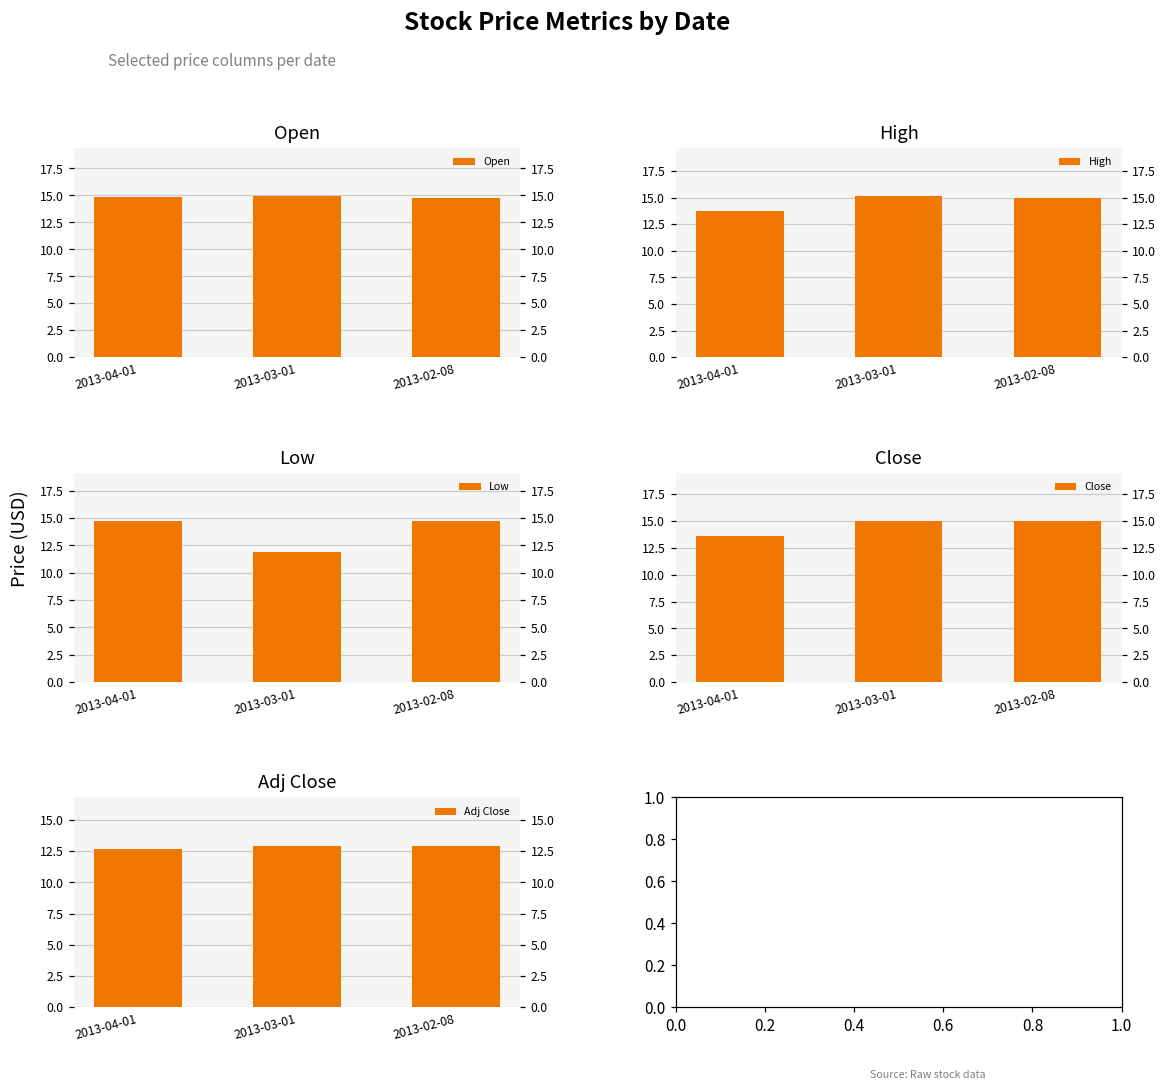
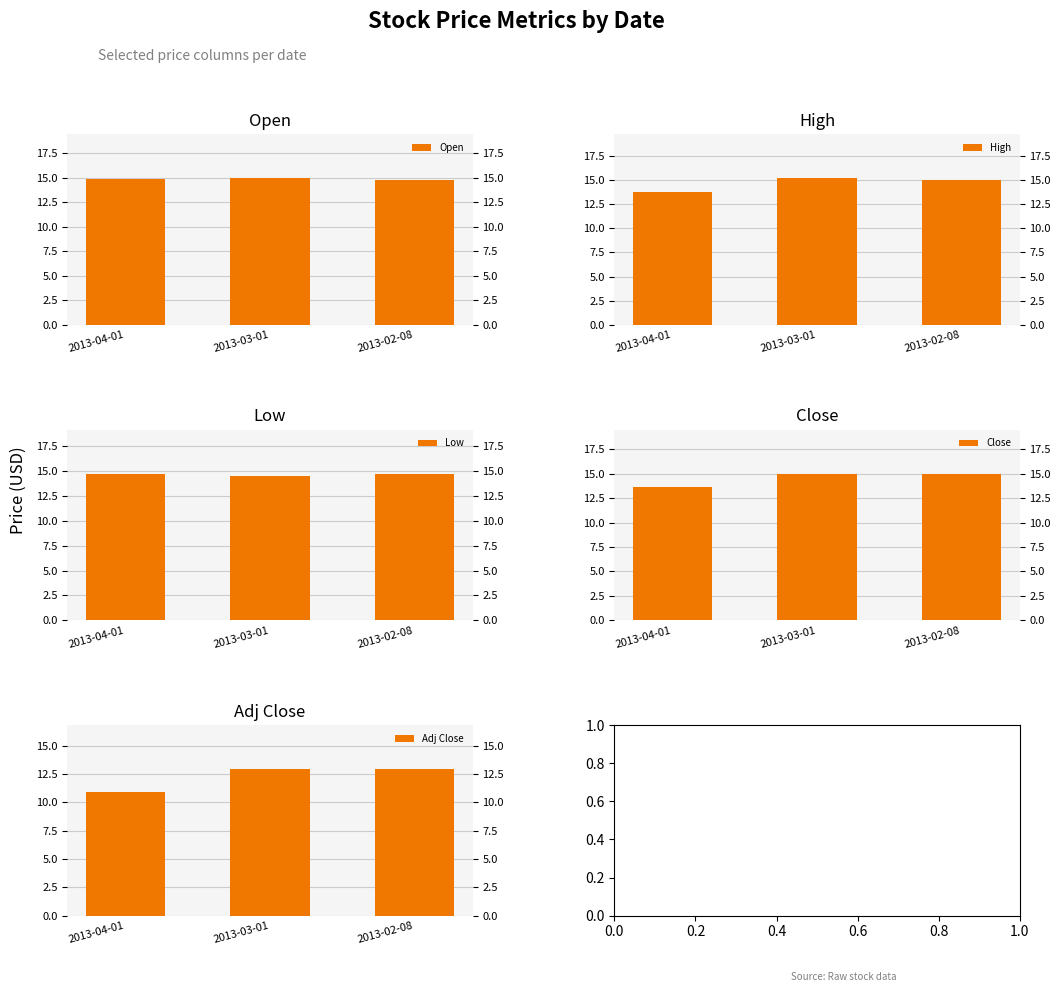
  {
    "Open": {
      "2013-04-01": 15,
      "2013-03-01": 15,
      "2013-02-08": 15
    },
    "High": {
      "2013-04-01": 14,
      "2013-03-01": 15,
      "2013-02-08": 15
    },
    "Low": {
      "2013-04-01": 15,
-     "2013-03-01": 12,
+     "2013-03-01": 15,
      "2013-02-08": 15
    },
    "Close": {
      "2013-04-01": 14,
      "2013-03-01": 15,
      "2013-02-08": 15
    },
    "Adj Close": {
-     "2013-04-01": 12.7,
+     "2013-04-01": 10.9,
      "2013-03-01": 12.9,
      "2013-02-08": 12.9
    }
  }
